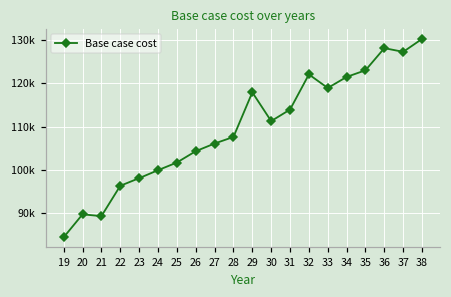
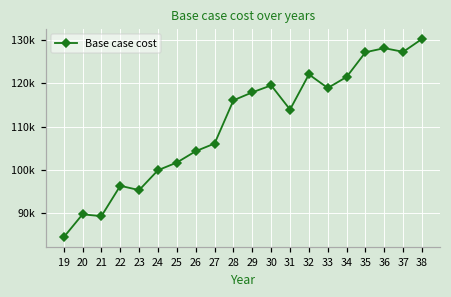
  {
    "19": 85000,
    "20": 90000,
    "21": 89000,
    "22": 96000,
-   "23": 98000,
+   "23": 95000,
    "24": 100000,
    "25": 102000,
    "26": 104000,
    "27": 106000,
-   "28": 108000,
+   "28": 116000,
    "29": 118000,
-   "30": 111000,
+   "30": 119000,
    "31": 114000,
    "32": 122000,
    "33": 119000,
    "34": 121000,
-   "35": 123000,
+   "35": 127000,
    "36": 128000,
    "37": 127000,
    "38": 130000
  }
